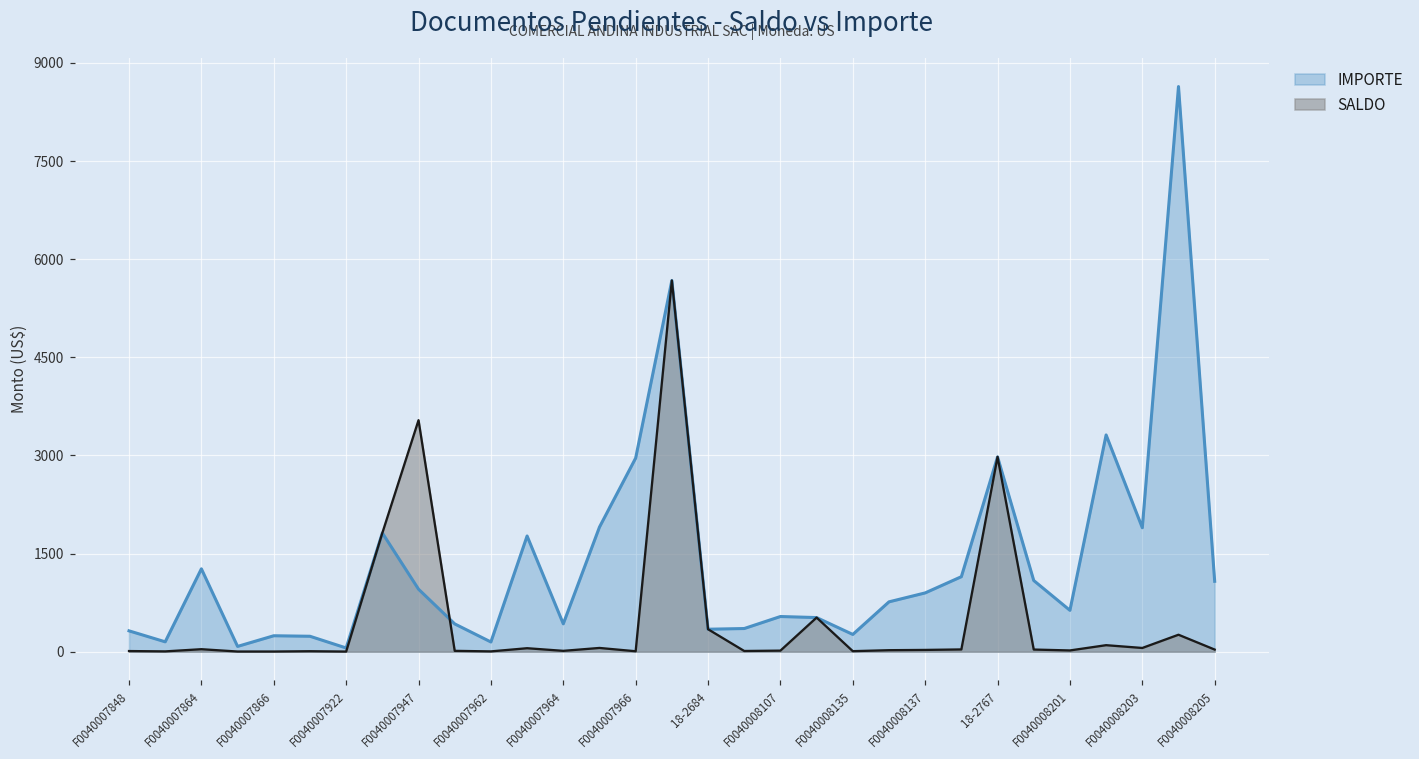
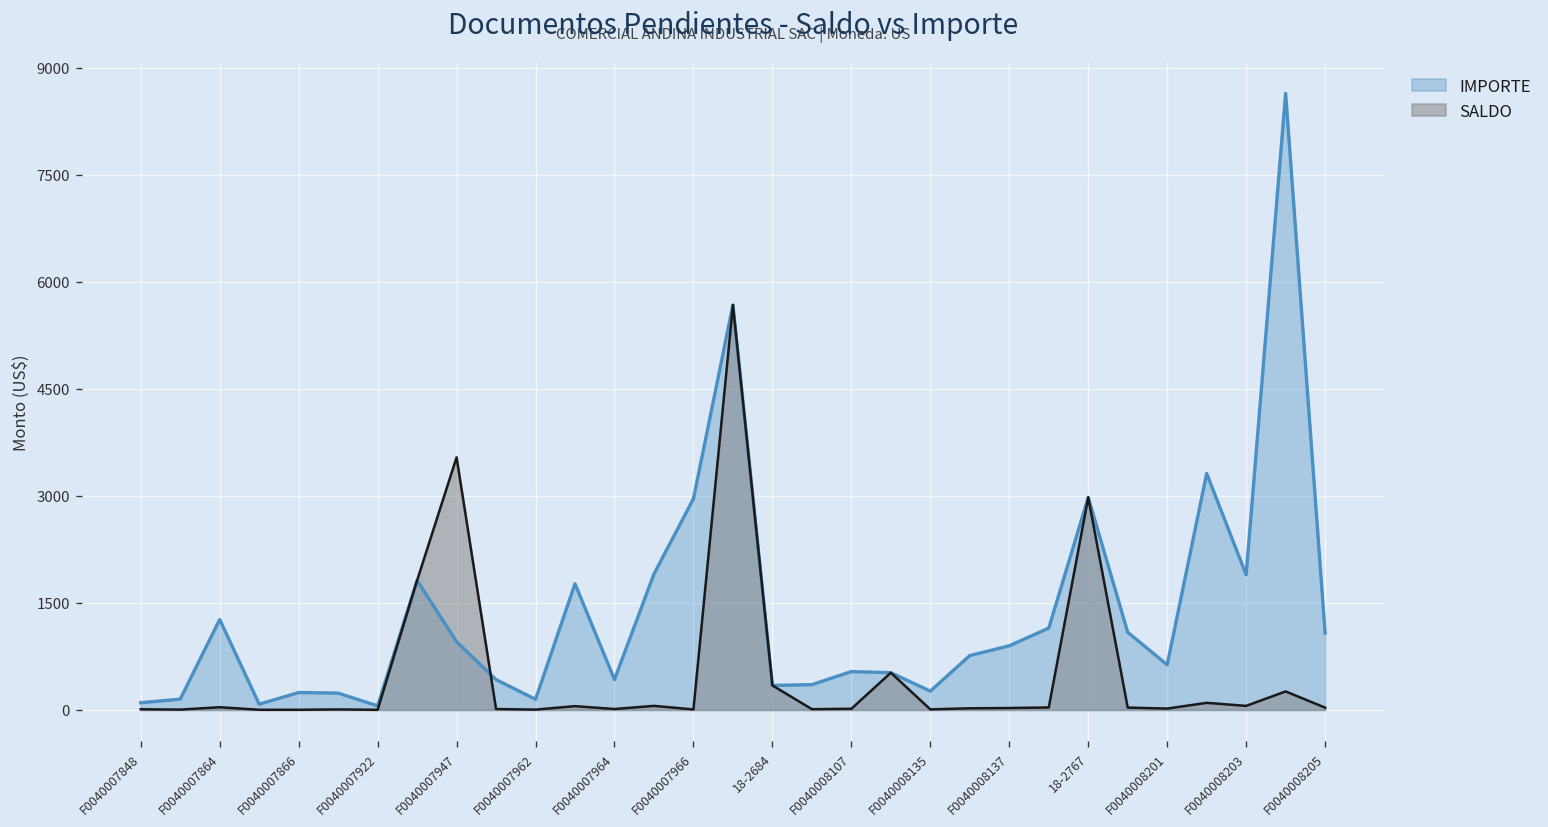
  {
    "IMPORTE": {
-     "F0040007848": 300,
+     "F0040007848": 100,
      "F0040007864": 1300,
      "F0040007866": 200,
      "F0040007922": 100,
      "F0040007947": 1000,
      "F0040007962": 100,
      "F0040007964": 400,
      "F0040007966": 3000,
      "F0040008107": 500,
      "F0040008135": 300,
      "F0040008137": 900,
      "F0040008201": 600,
      "F0040008203": 1900,
      "F0040008205": 1100
    },
    "SALDO": {
      "F0040007848": 0,
      "F0040007864": 0,
      "F0040007866": 0,
      "F0040007922": 0,
      "F0040007947": 3500,
      "F0040007962": 0,
      "F0040007964": 0,
      "F0040007966": 0,
      "F0040008107": 0,
      "F0040008135": 0,
      "F0040008137": 0,
      "F0040008201": 0,
      "F0040008203": 100,
      "F0040008205": 0
    }
  }
